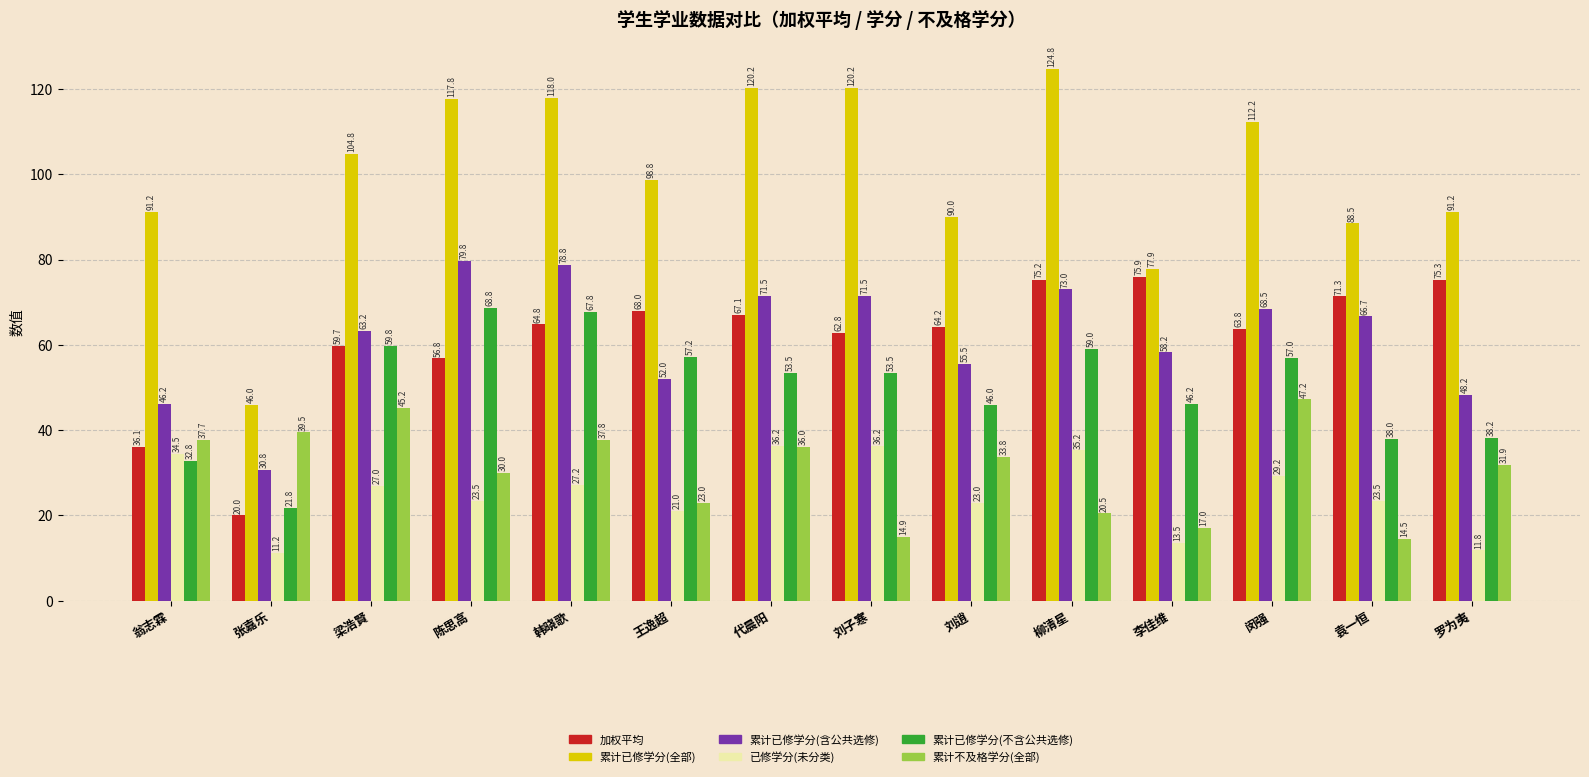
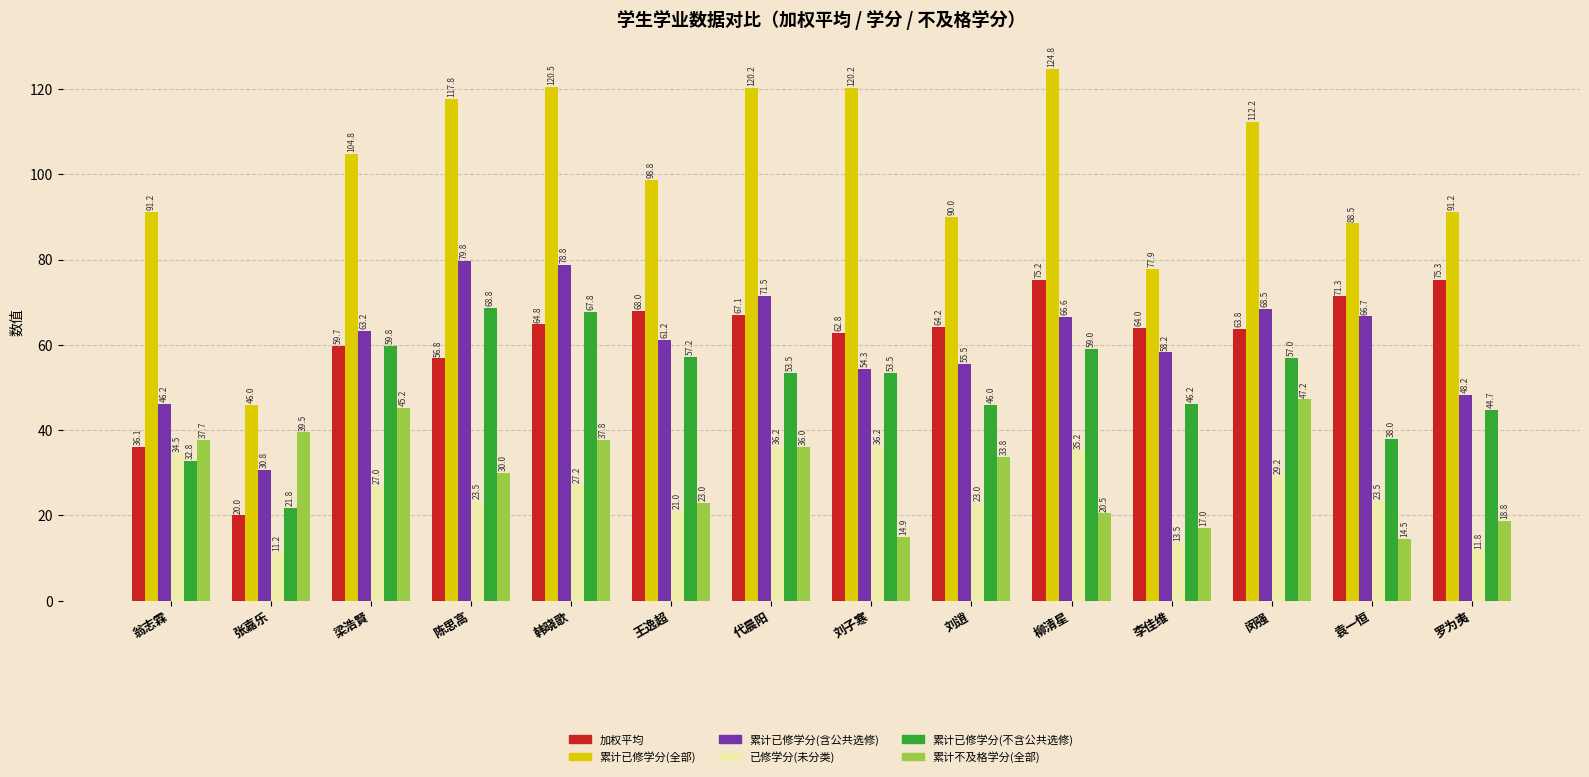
  {
    "加权平均": {
      "翁志霖": 36.1,
      "张嘉乐": 20.0,
      "梁浩賢": 59.7,
      "陈思高": 56.8,
      "韩晓歌": 64.8,
      "王逸超": 68.0,
      "代晨阳": 67.1,
      "刘子寒": 62.8,
      "刘逍": 64.2,
      "柳清星": 75.2,
-     "李佳维": 75.9,
+     "李佳维": 64.0,
      "闵强": 63.8,
      "袁一恒": 71.3,
      "罗为夷": 75.3
    },
    "累计已修学分(全部)": {
      "翁志霖": 91.2,
      "张嘉乐": 46.0,
      "梁浩賢": 104.8,
      "陈思高": 117.8,
-     "韩晓歌": 118.0,
+     "韩晓歌": 120.5,
      "王逸超": 98.8,
      "代晨阳": 120.2,
      "刘子寒": 120.2,
      "刘逍": 90.0,
      "柳清星": 124.8,
      "李佳维": 77.9,
      "闵强": 112.2,
      "袁一恒": 88.5,
      "罗为夷": 91.2
    },
    "累计已修学分(含公共选修)": {
      "翁志霖": 46.2,
      "张嘉乐": 30.8,
      "梁浩賢": 63.2,
      "陈思高": 79.8,
      "韩晓歌": 78.8,
-     "王逸超": 52.0,
+     "王逸超": 61.2,
      "代晨阳": 71.5,
-     "刘子寒": 71.5,
+     "刘子寒": 54.3,
      "刘逍": 55.5,
-     "柳清星": 73.0,
+     "柳清星": 66.6,
      "李佳维": 58.2,
      "闵强": 68.5,
      "袁一恒": 66.7,
      "罗为夷": 48.2
    },
    "已修学分(未分类)": {
      "翁志霖": 34.5,
      "张嘉乐": 11.2,
      "梁浩賢": 27.0,
      "陈思高": 23.5,
      "韩晓歌": 27.2,
      "王逸超": 21.0,
      "代晨阳": 36.2,
      "刘子寒": 36.2,
      "刘逍": 23.0,
      "柳清星": 35.2,
      "李佳维": 13.5,
      "闵强": 29.2,
      "袁一恒": 23.5,
      "罗为夷": 11.8
    },
    "累计已修学分(不含公共选修)": {
      "翁志霖": 32.8,
      "张嘉乐": 21.8,
      "梁浩賢": 59.8,
      "陈思高": 68.8,
      "韩晓歌": 67.8,
      "王逸超": 57.2,
      "代晨阳": 53.5,
      "刘子寒": 53.5,
      "刘逍": 46.0,
      "柳清星": 59.0,
      "李佳维": 46.2,
      "闵强": 57.0,
      "袁一恒": 38.0,
-     "罗为夷": 38.2
+     "罗为夷": 44.7
    },
    "累计不及格学分(全部)": {
      "翁志霖": 37.7,
      "张嘉乐": 39.5,
      "梁浩賢": 45.2,
      "陈思高": 30.0,
      "韩晓歌": 37.8,
      "王逸超": 23.0,
      "代晨阳": 36.0,
      "刘子寒": 14.9,
      "刘逍": 33.8,
      "柳清星": 20.5,
      "李佳维": 17.0,
      "闵强": 47.2,
      "袁一恒": 14.5,
-     "罗为夷": 31.9
+     "罗为夷": 18.8
    }
  }
